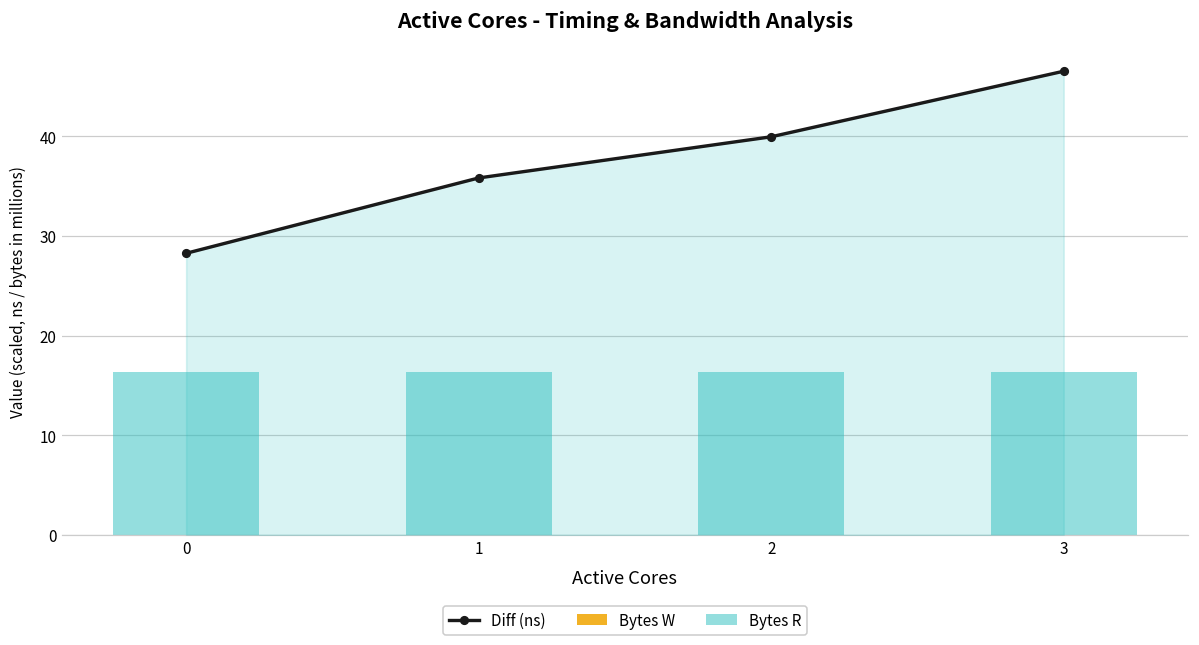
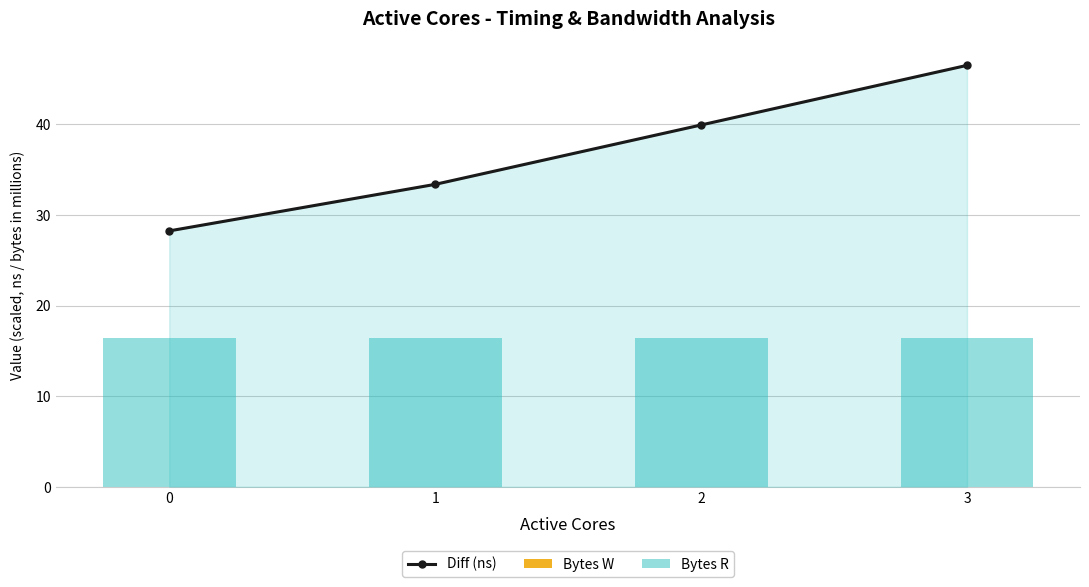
  {
    "Diff (ns)": {
      "0": 28,
-     "1": 36,
+     "1": 33,
      "2": 40,
      "3": 47
    },
    "Bytes W": {
      "0": 0,
      "1": 0,
      "2": 0,
      "3": 0
    },
    "Bytes R": {
      "0": 16,
      "1": 16,
      "2": 16,
      "3": 16
    }
  }
